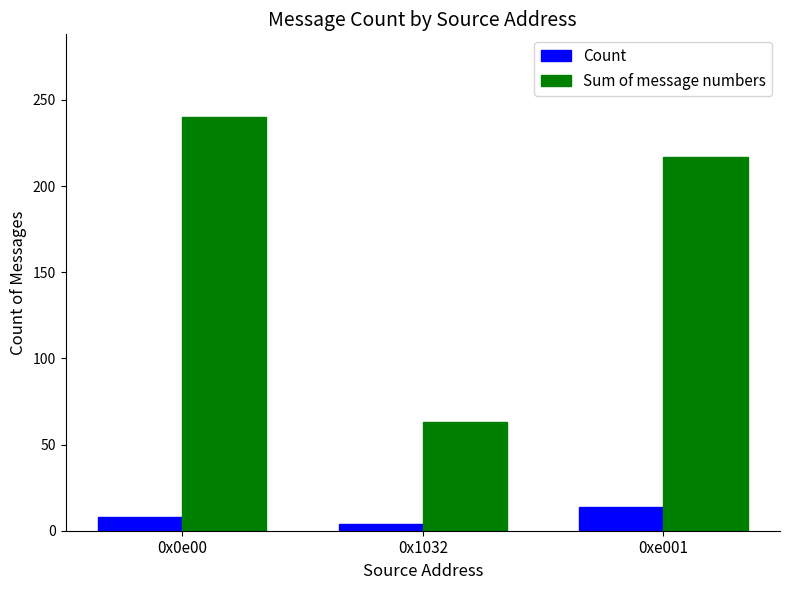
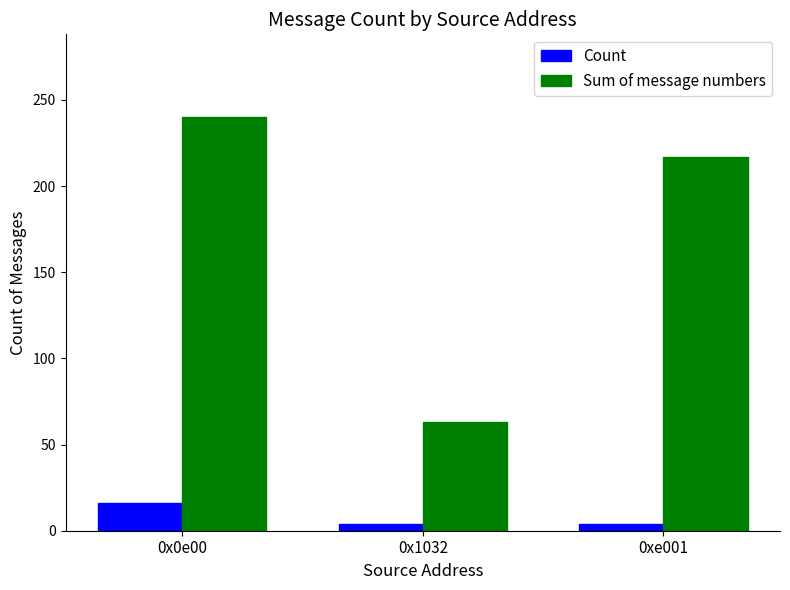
  {
    "Count": {
-     "0x0e00": 8,
+     "0x0e00": 16,
      "0x1032": 4,
-     "0xe001": 14
+     "0xe001": 4
    },
    "Sum of message numbers": {
      "0x0e00": 240,
      "0x1032": 63,
      "0xe001": 217
    }
  }
